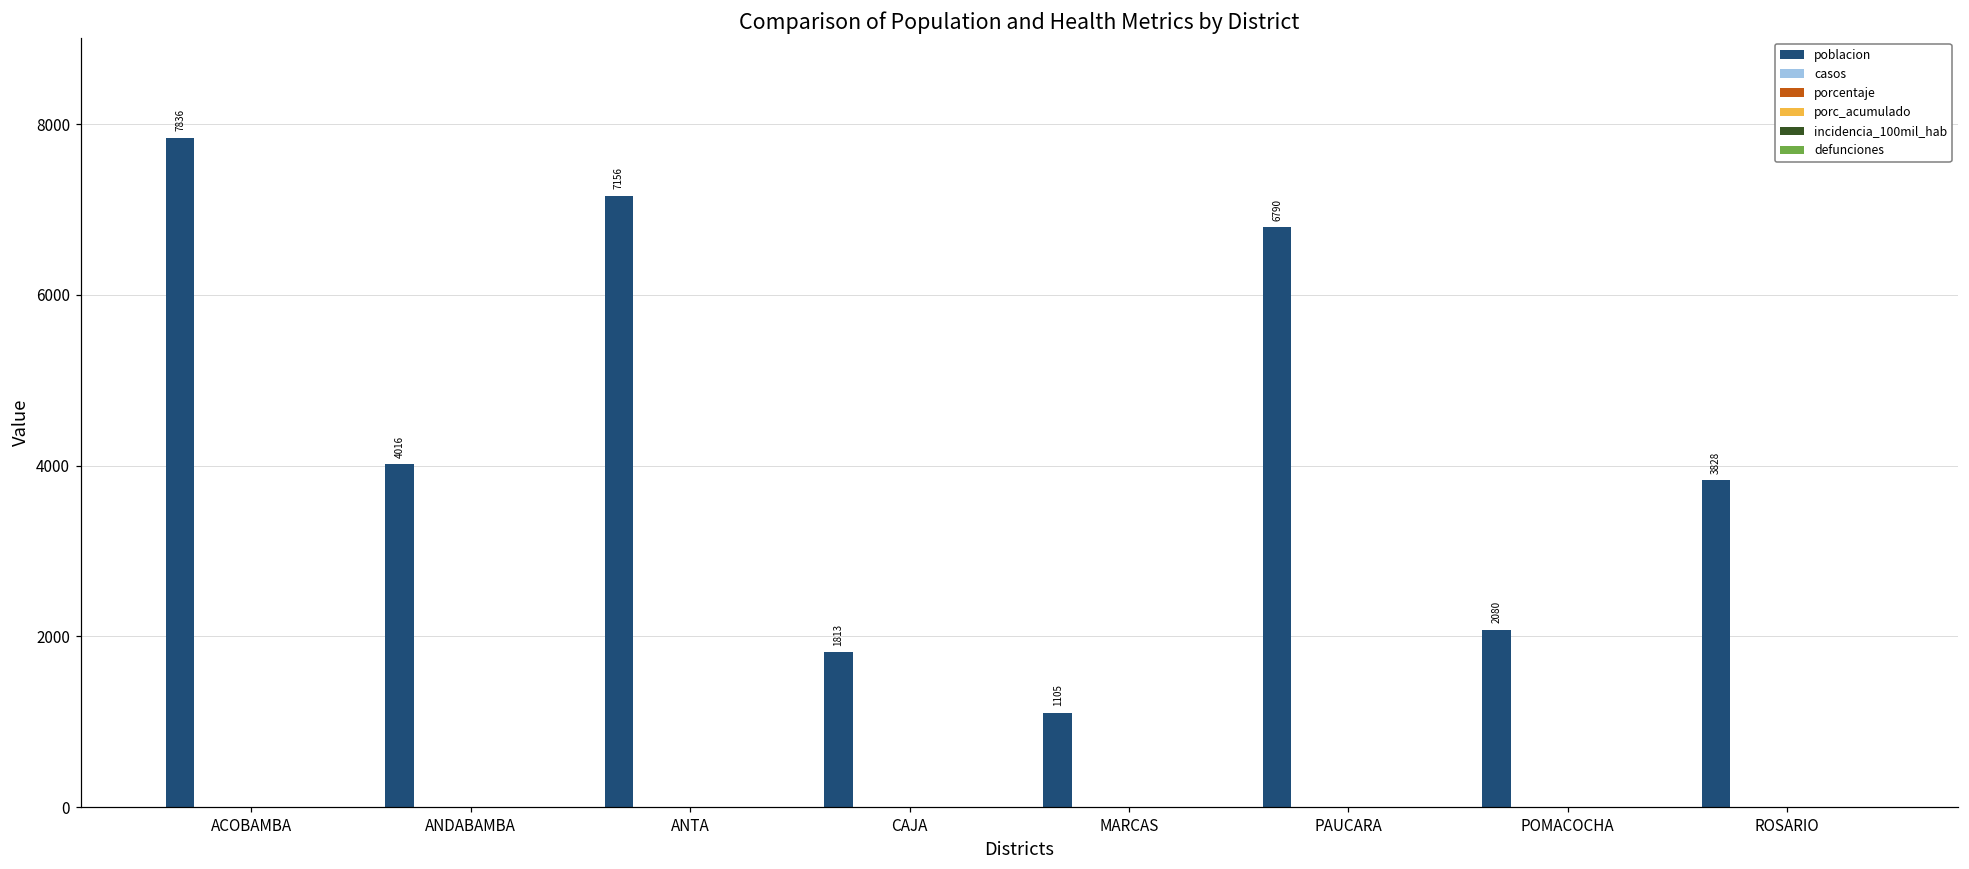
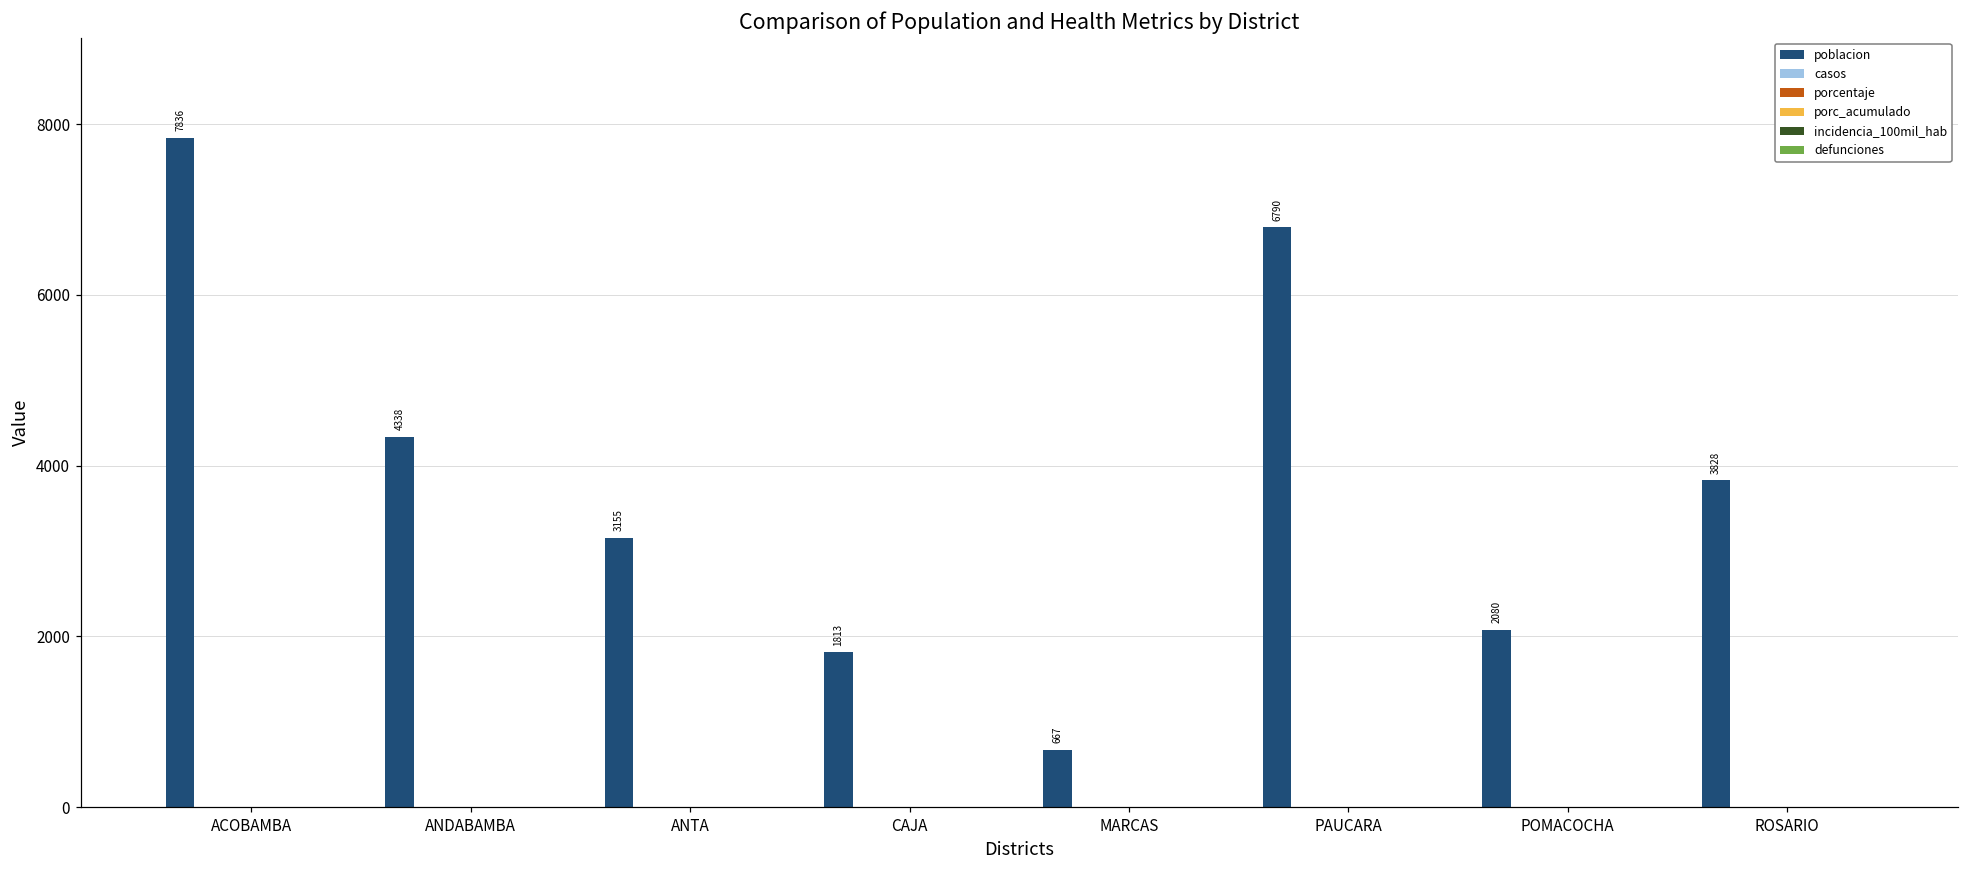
  {
    "poblacion": {
      "ACOBAMBA": 7836,
-     "ANDABAMBA": 4016,
-     "ANTA": 7156,
+     "ANDABAMBA": 4338,
+     "ANTA": 3155,
      "CAJA": 1813,
-     "MARCAS": 1105,
+     "MARCAS": 667,
      "PAUCARA": 6790,
      "POMACOCHA": 2080,
      "ROSARIO": 3828
    },
    "casos": {
      "ACOBAMBA": 0,
      "ANDABAMBA": 0,
      "ANTA": 0,
      "CAJA": 0,
      "MARCAS": 0,
      "PAUCARA": 0,
      "POMACOCHA": 0,
      "ROSARIO": 0
    },
    "porcentaje": {
      "ACOBAMBA": 0,
      "ANDABAMBA": 0,
      "ANTA": 0,
      "CAJA": 0,
      "MARCAS": 0,
      "PAUCARA": 0,
      "POMACOCHA": 0,
      "ROSARIO": 0
    },
    "porc_acumulado": {
      "ACOBAMBA": 0,
      "ANDABAMBA": 0,
      "ANTA": 0,
      "CAJA": 0,
      "MARCAS": 0,
      "PAUCARA": 0,
      "POMACOCHA": 0,
      "ROSARIO": 0
    },
    "incidencia_100mil_hab": {
      "ACOBAMBA": 0,
      "ANDABAMBA": 0,
      "ANTA": 0,
      "CAJA": 0,
      "MARCAS": 0,
      "PAUCARA": 0,
      "POMACOCHA": 0,
      "ROSARIO": 0
    },
    "defunciones": {
      "ACOBAMBA": 0,
      "ANDABAMBA": 0,
      "ANTA": 0,
      "CAJA": 0,
      "MARCAS": 0,
      "PAUCARA": 0,
      "POMACOCHA": 0,
      "ROSARIO": 0
    }
  }
